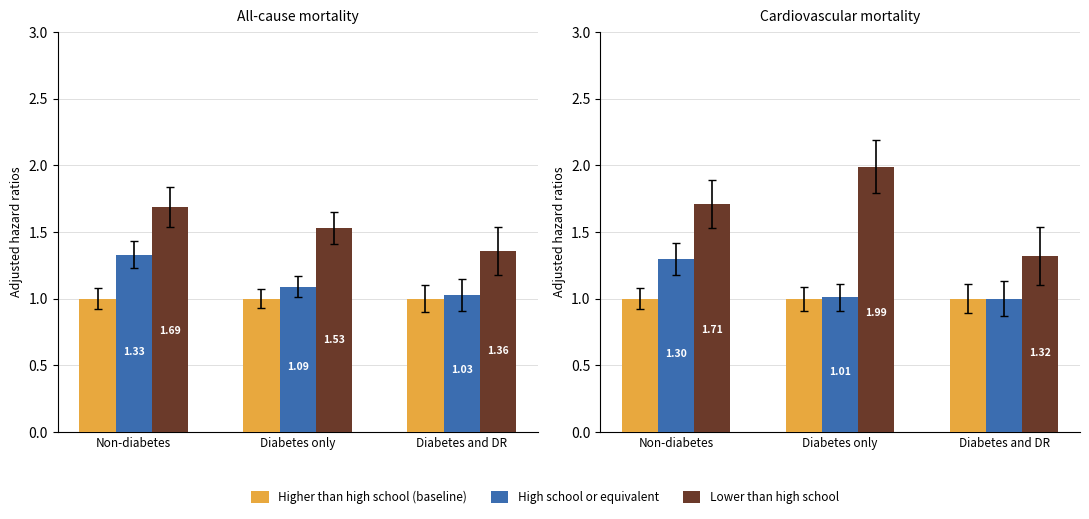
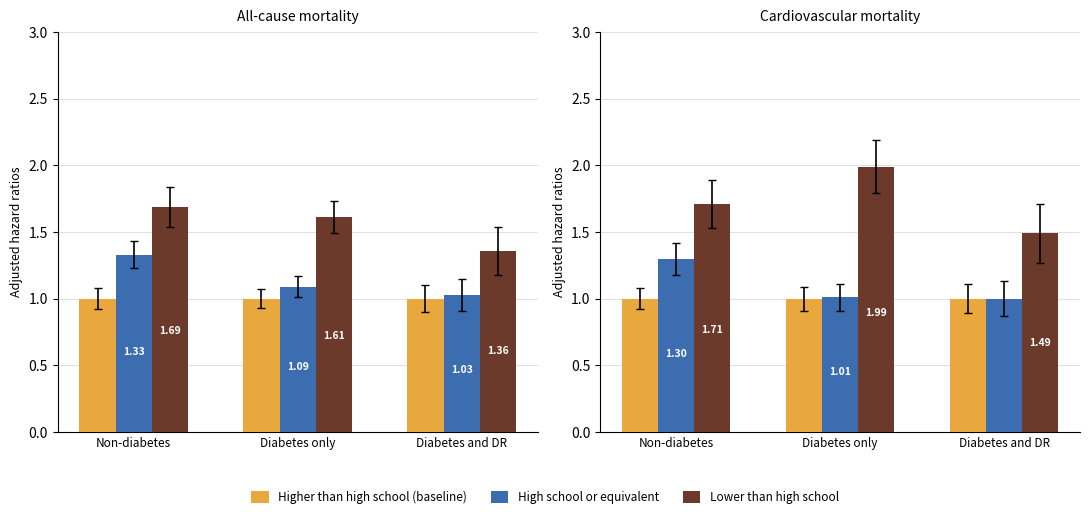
  {
    "All-cause mortality": {
      "Higher than high school (baseline)": {
        "Non-diabetes": 1.00,
        "Diabetes only": 1.00,
        "Diabetes and DR": 1.00
      },
      "Lower than high school": {
        "Non-diabetes": 1.69,
-       "Diabetes only": 1.53,
+       "Diabetes only": 1.61,
        "Diabetes and DR": 1.36
      }
    },
    "Cardiovascular mortality": {
      "Higher than high school (baseline)": {
        "Non-diabetes": 1.00,
        "Diabetes only": 1.00,
        "Diabetes and DR": 1.00
      },
      "Lower than high school": {
        "Non-diabetes": 1.71,
        "Diabetes only": 1.99,
-       "Diabetes and DR": 1.32
+       "Diabetes and DR": 1.49
      }
    }
  }
